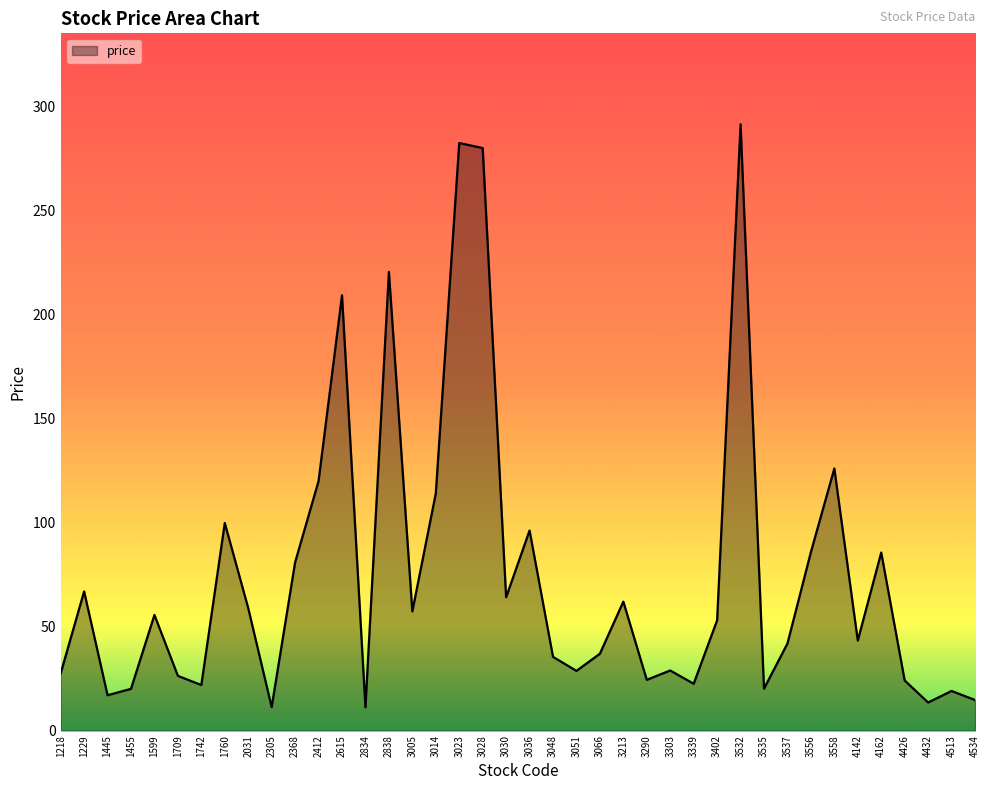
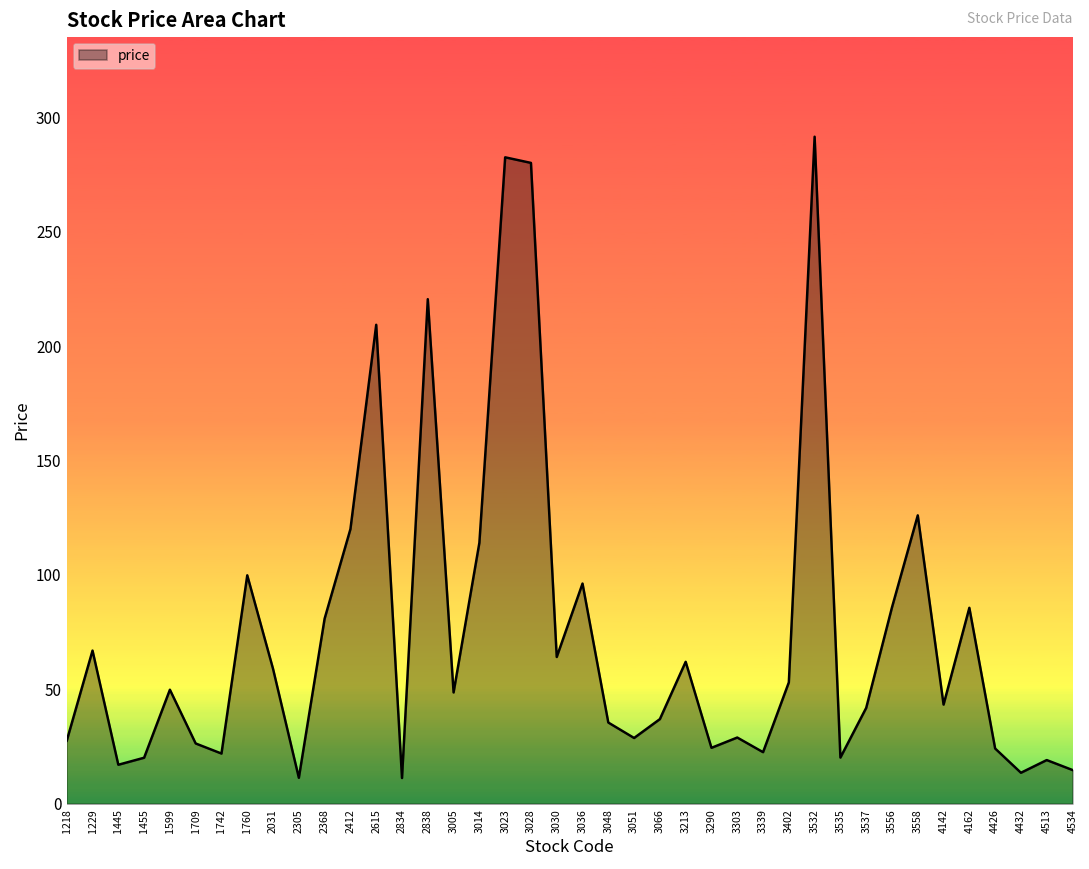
  {
    "1218": 28,
    "1229": 67,
    "1445": 17,
    "1455": 20,
-   "1599": 56,
+   "1599": 50,
    "1709": 26,
    "1742": 22,
    "1760": 100,
    "2031": 59,
    "2305": 11,
    "2368": 81,
    "2412": 120,
    "2615": 209,
    "2834": 11,
    "2838": 221,
-   "3005": 57,
+   "3005": 49,
    "3014": 114,
    "3023": 283,
    "3028": 280,
    "3030": 64,
    "3036": 96,
    "3048": 35,
    "3051": 29,
    "3066": 37,
    "3213": 62,
    "3290": 24,
    "3303": 29,
    "3339": 23,
    "3402": 53,
    "3532": 292,
    "3535": 20,
    "3537": 42,
    "3556": 86,
    "3558": 126,
    "4142": 43,
    "4162": 86,
    "4426": 24,
    "4432": 14,
    "4513": 19,
    "4534": 15
  }
